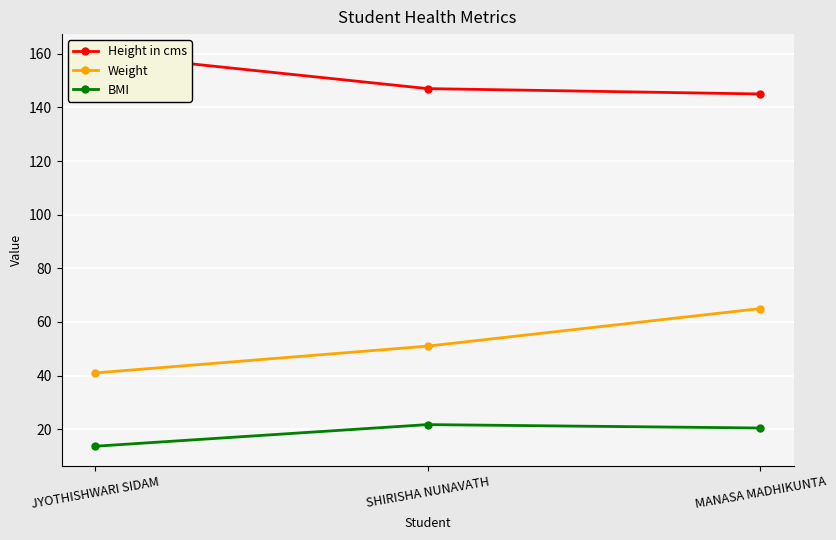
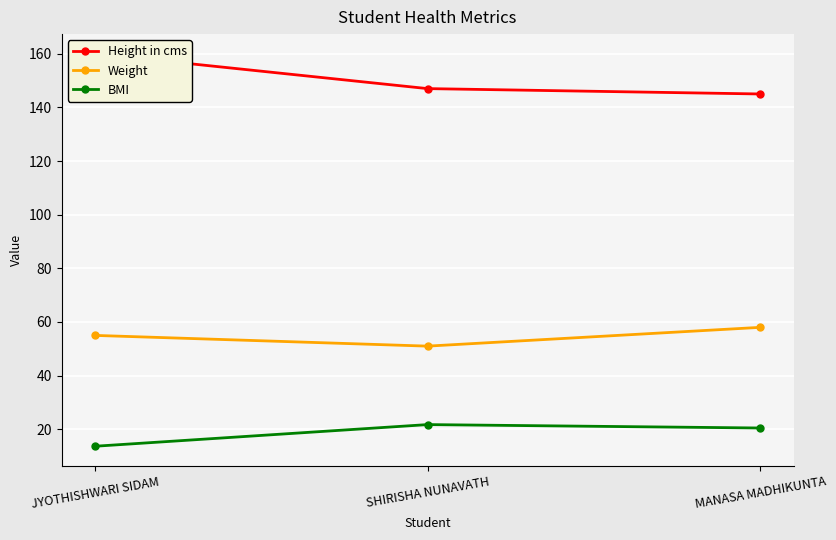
  {
    "Height in cms": {
      "SHIRISHA NUNAVATH": 147,
      "MANASA MADHIKUNTA": 145
    },
    "Weight": {
-     "JYOTHISHWARI SIDAM": 41,
+     "JYOTHISHWARI SIDAM": 55,
      "SHIRISHA NUNAVATH": 51,
-     "MANASA MADHIKUNTA": 65
+     "MANASA MADHIKUNTA": 58
    },
    "BMI": {
      "JYOTHISHWARI SIDAM": 14,
      "SHIRISHA NUNAVATH": 22,
      "MANASA MADHIKUNTA": 20
    }
  }
